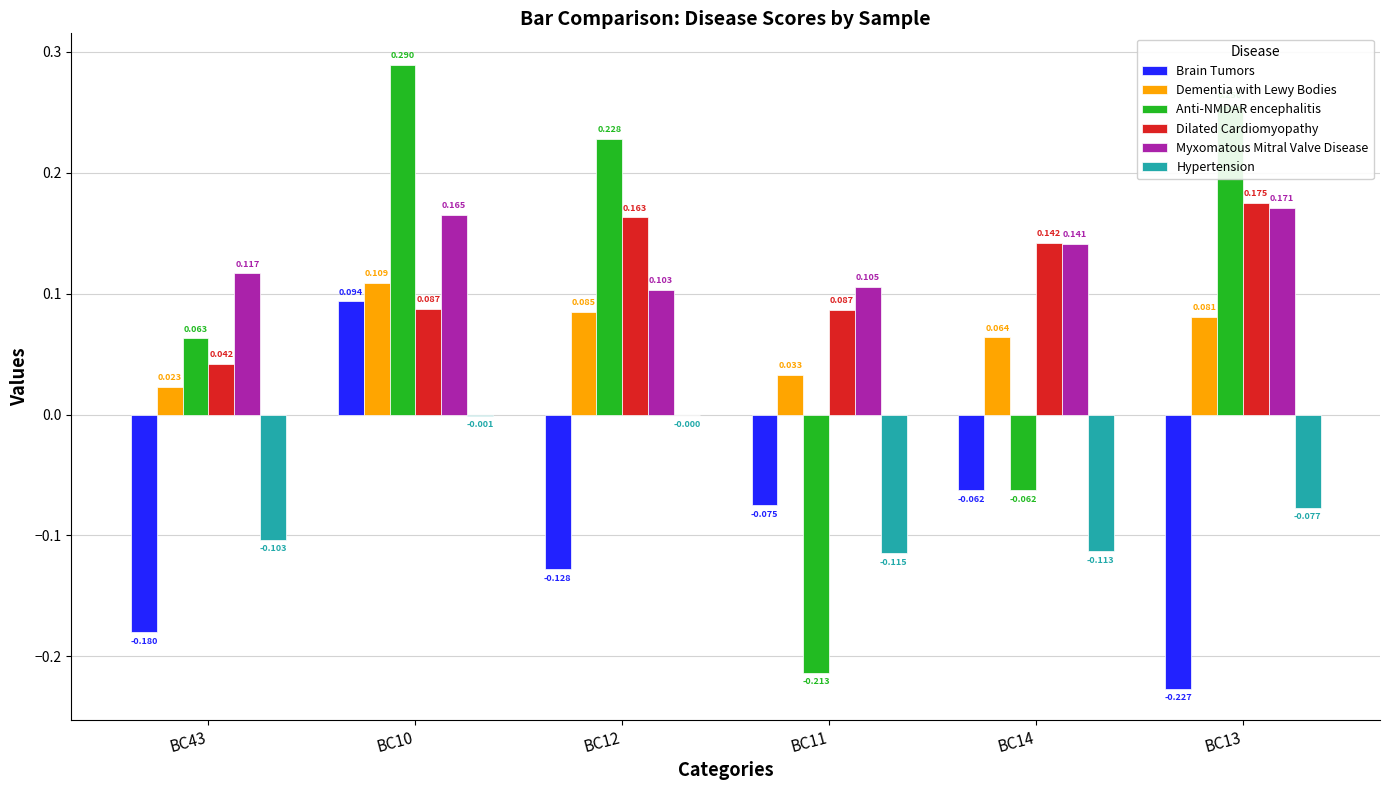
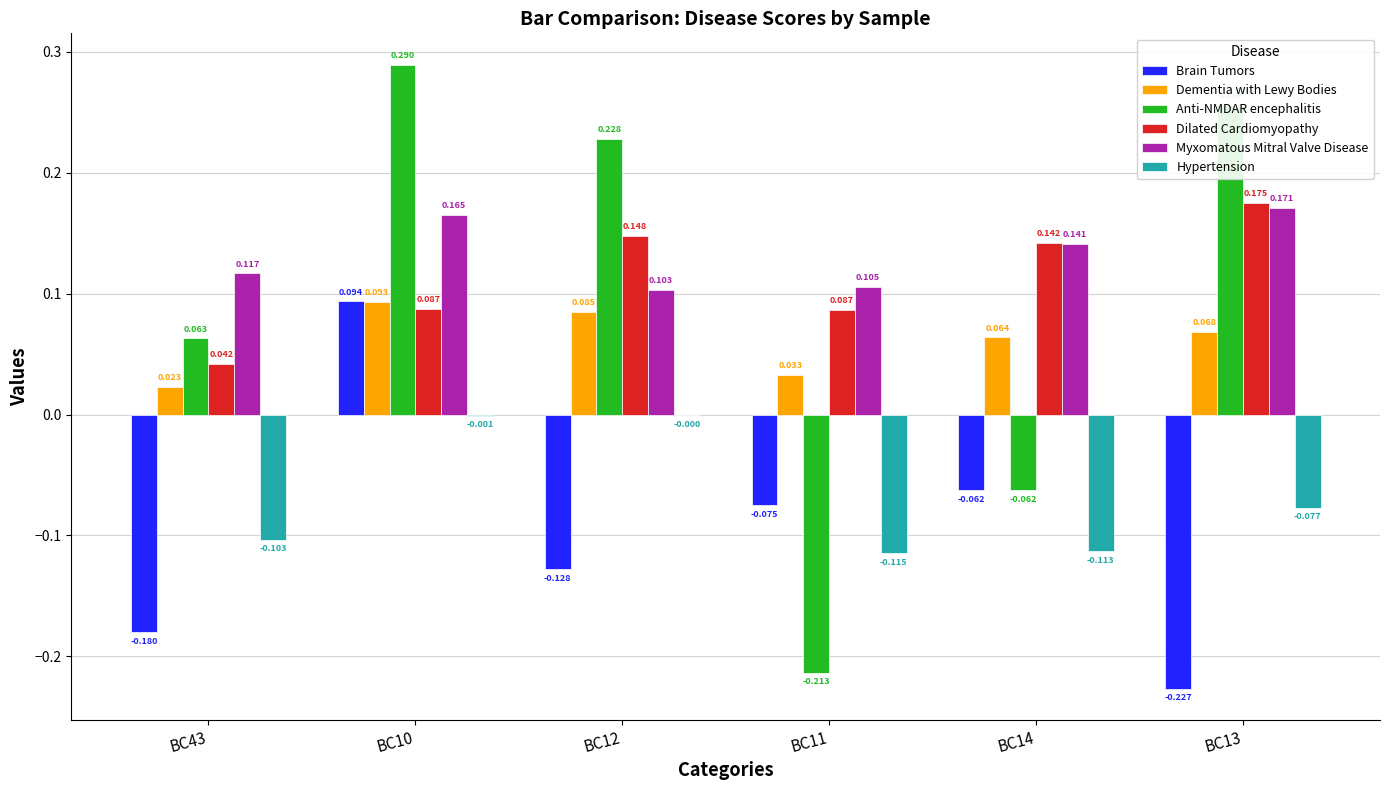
  {
    "Brain Tumors": {
      "BC43": -0.180,
      "BC10": 0.094,
      "BC12": -0.128,
      "BC11": -0.075,
      "BC14": -0.062,
      "BC13": -0.227
    },
    "Dementia with Lewy Bodies": {
      "BC43": 0.023,
-     "BC10": 0.109,
+     "BC10": 0.093,
      "BC12": 0.085,
      "BC11": 0.033,
      "BC14": 0.064,
-     "BC13": 0.081
+     "BC13": 0.068
    },
    "Anti-NMDAR encephalitis": {
      "BC43": 0.063,
      "BC10": 0.290,
      "BC12": 0.228,
      "BC11": -0.213,
      "BC14": -0.062
    },
    "Dilated Cardiomyopathy": {
      "BC43": 0.042,
      "BC10": 0.087,
-     "BC12": 0.163,
+     "BC12": 0.148,
      "BC11": 0.087,
      "BC14": 0.142,
      "BC13": 0.175
    },
    "Myxomatous Mitral Valve Disease": {
      "BC43": 0.117,
      "BC10": 0.165,
      "BC12": 0.103,
      "BC11": 0.105,
      "BC14": 0.141,
      "BC13": 0.171
    },
    "Hypertension": {
      "BC43": -0.103,
      "BC10": -0.001,
      "BC12": -0.000,
      "BC11": -0.115,
      "BC14": -0.113,
      "BC13": -0.077
    }
  }
